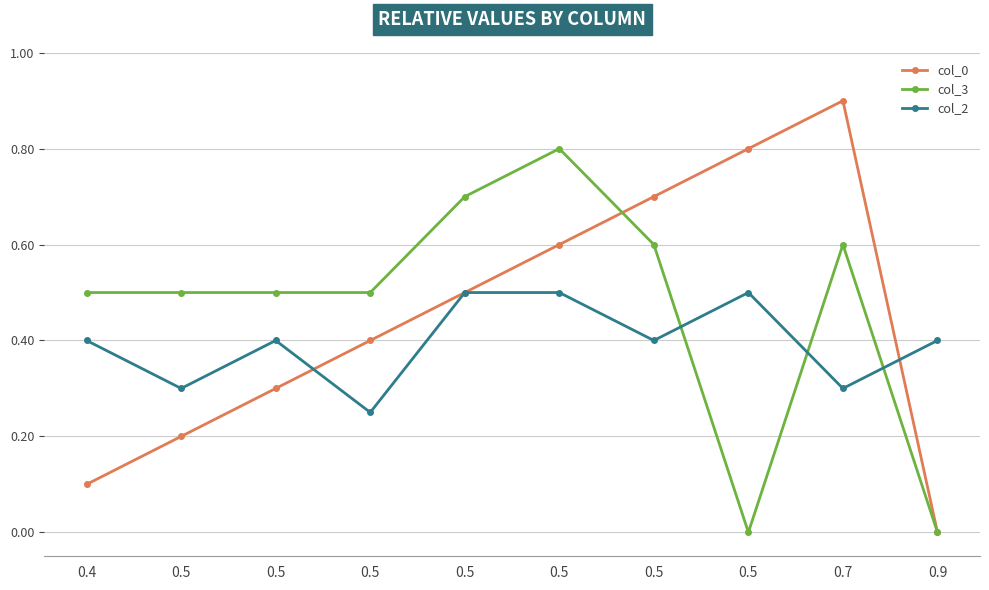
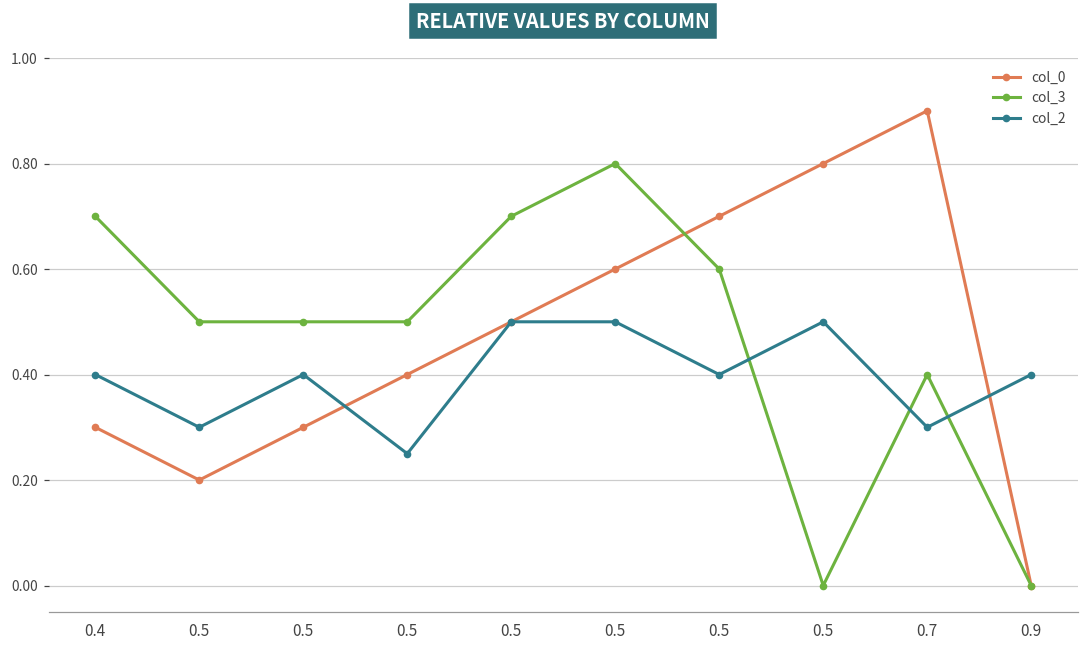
  {
    "col_0": {
-     "0.4": 0.1,
+     "0.4": 0.3,
      "0.7": 0.9
    },
    "col_3": {
-     "0.4": 0.5,
-     "0.7": 0.6
+     "0.4": 0.7,
+     "0.7": 0.4
    },
    "col_2": {
      "0.4": 0.4,
      "0.7": 0.3,
      "0.9": 0.4
    }
  }
